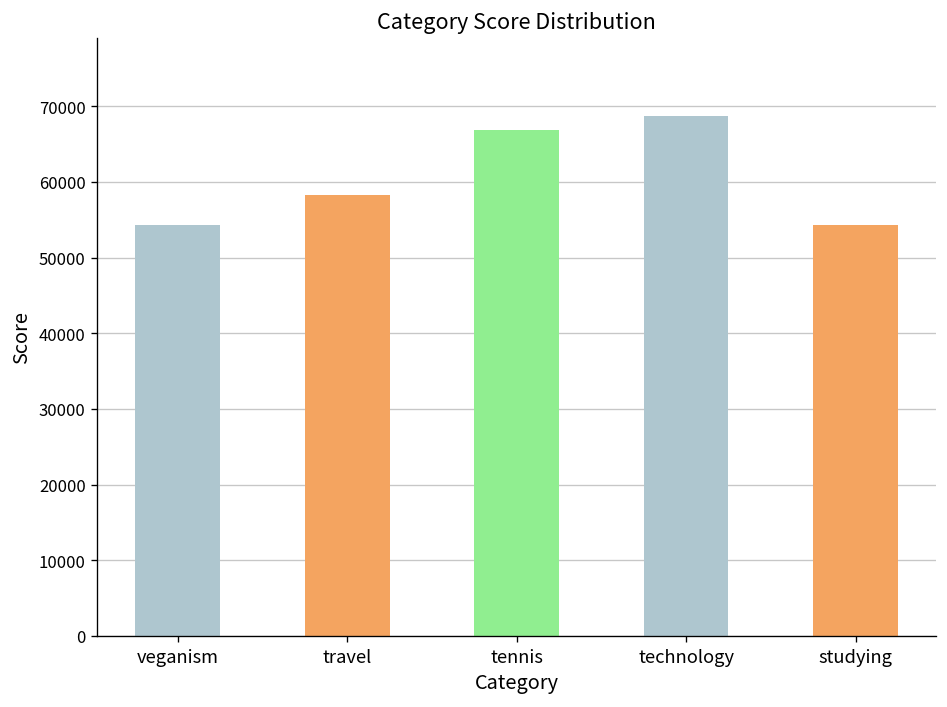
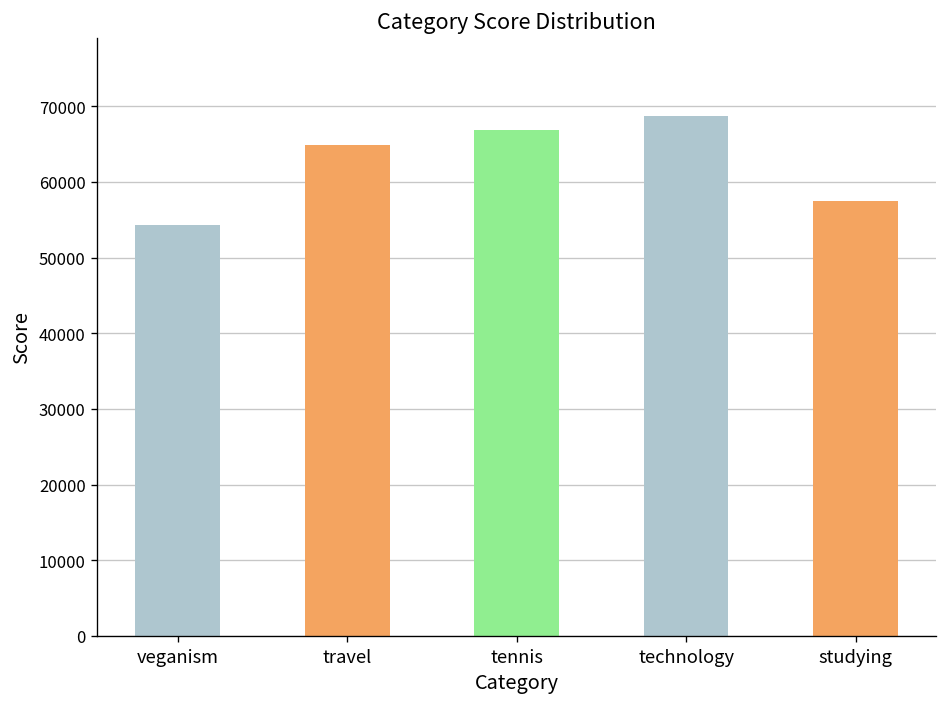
  {
    "veganism": 54000,
-   "travel": 58000,
+   "travel": 65000,
    "tennis": 67000,
    "technology": 69000,
-   "studying": 54000
+   "studying": 58000
  }
